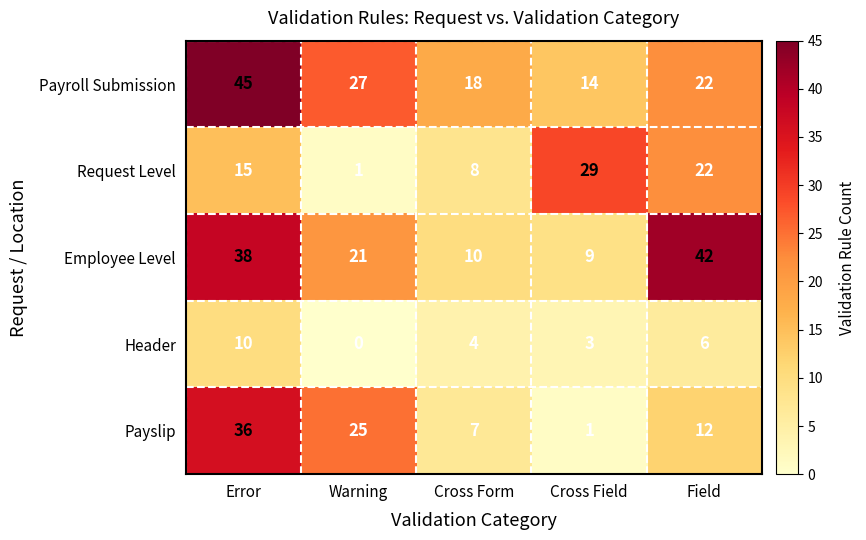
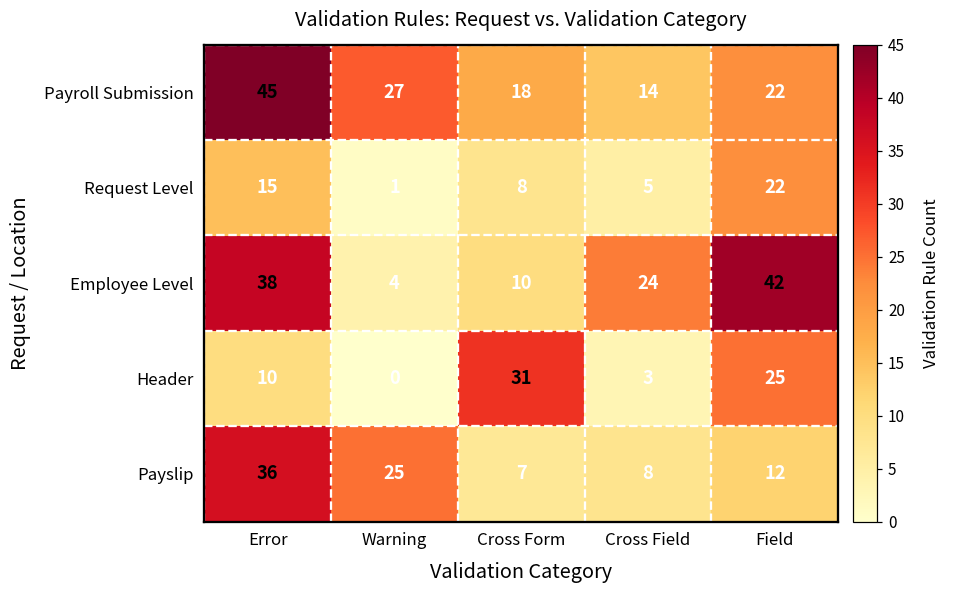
  {
    "Payroll Submission": {
      "Error": 45,
      "Warning": 27,
      "Cross Form": 18,
      "Cross Field": 14,
      "Field": 22
    },
    "Request Level": {
      "Error": 15,
      "Warning": 1,
      "Cross Form": 8,
-     "Cross Field": 29,
+     "Cross Field": 5,
      "Field": 22
    },
    "Employee Level": {
      "Error": 38,
-     "Warning": 21,
+     "Warning": 4,
      "Cross Form": 10,
-     "Cross Field": 9,
+     "Cross Field": 24,
      "Field": 42
    },
    "Header": {
      "Error": 10,
      "Warning": 0,
-     "Cross Form": 4,
+     "Cross Form": 31,
      "Cross Field": 3,
-     "Field": 6
+     "Field": 25
    },
    "Payslip": {
      "Error": 36,
      "Warning": 25,
      "Cross Form": 7,
-     "Cross Field": 1,
+     "Cross Field": 8,
      "Field": 12
    }
  }
